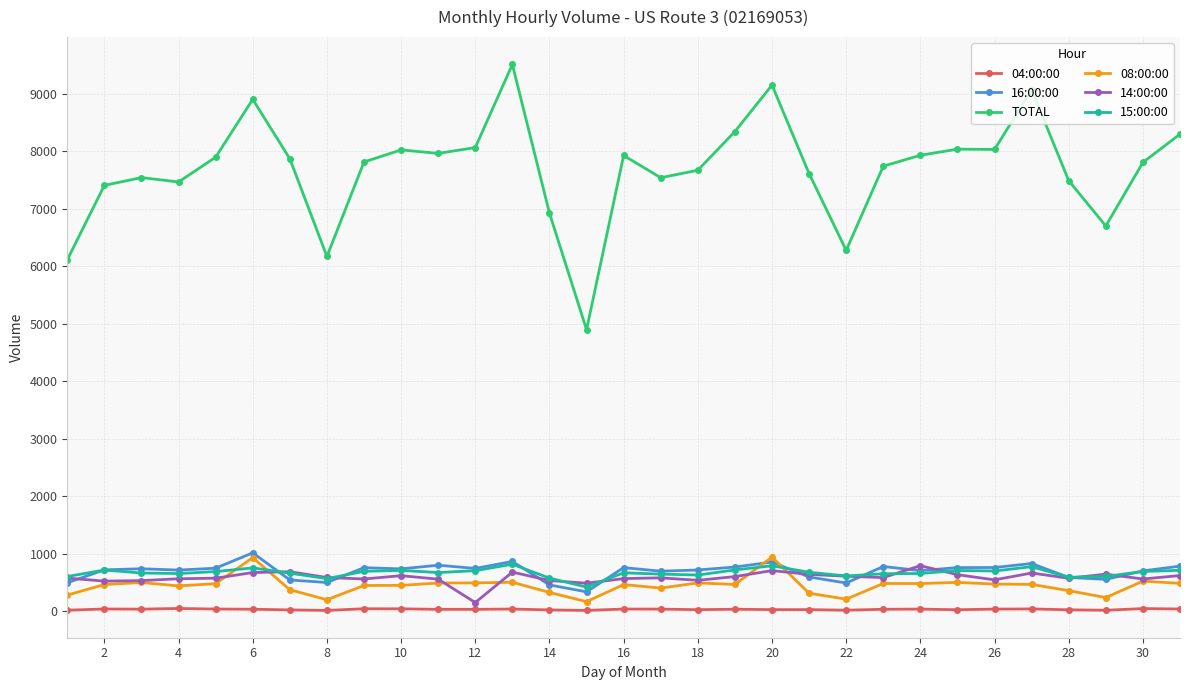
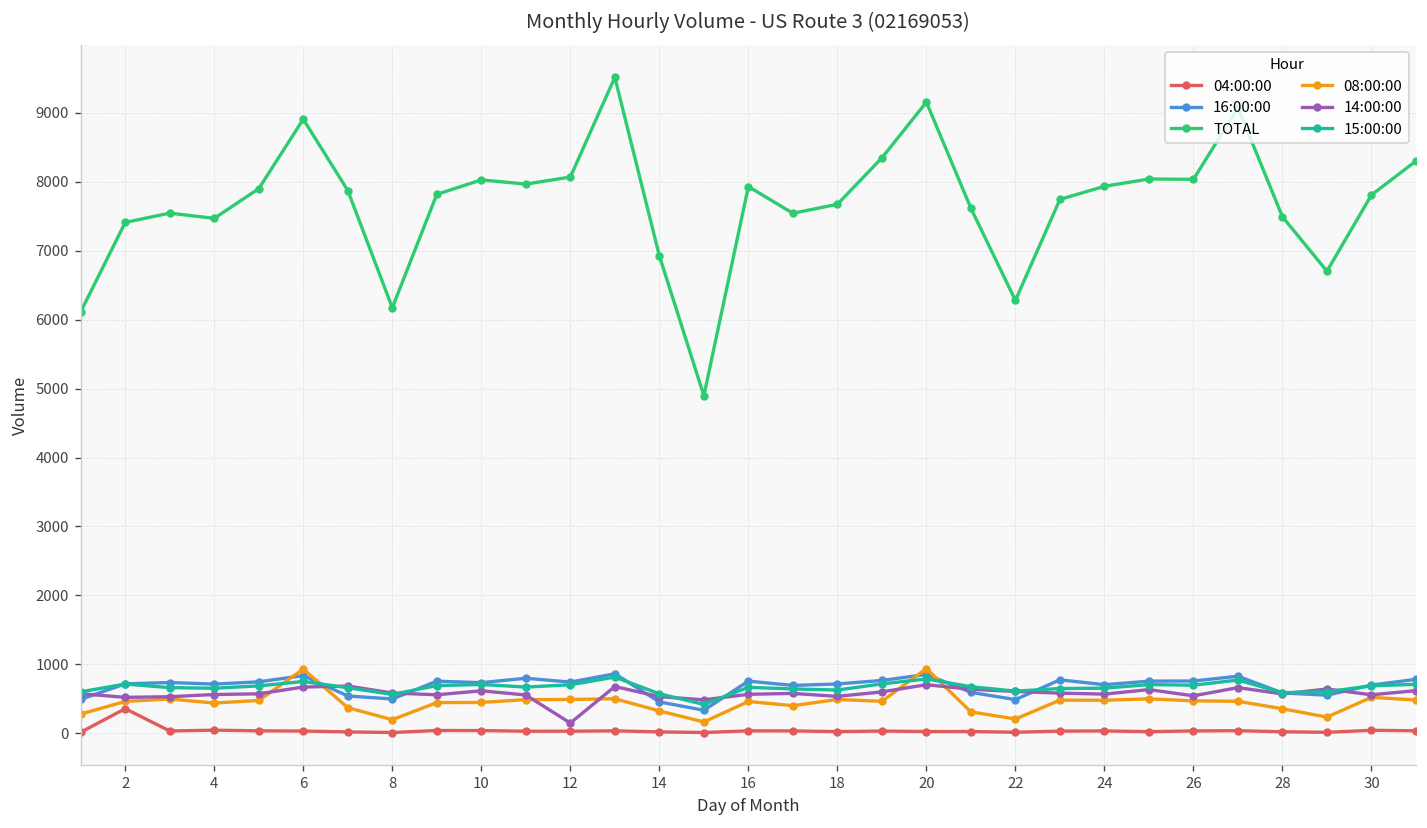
  {
    "04:00:00": {
-     "2": 0,
+     "2": 400,
      "4": 0,
      "6": 0,
      "8": 0,
      "10": 0,
      "12": 0,
      "14": 0,
      "16": 0,
      "18": 0,
      "20": 0,
      "22": 0,
      "24": 0,
      "26": 0,
      "28": 0,
      "30": 0
    },
    "16:00:00": {
      "4": 700,
-     "6": 1000,
+     "6": 800,
      "8": 500,
      "14": 500,
      "16": 800,
      "18": 700,
      "20": 900,
      "22": 500,
      "24": 700,
      "26": 800
    },
    "08:00:00": {
      "2": 500,
      "4": 400,
      "6": 900,
      "8": 200,
      "10": 400,
      "12": 500,
      "14": 300,
      "16": 500,
      "18": 500,
      "20": 900,
      "22": 200,
      "24": 500,
      "26": 500,
      "28": 400
    },
    "14:00:00": {
      "2": 500,
      "4": 600,
      "6": 700,
      "10": 600,
      "12": 100,
      "16": 600,
      "18": 500,
      "20": 700,
-     "24": 800,
+     "24": 600,
      "26": 500
    }
  }
